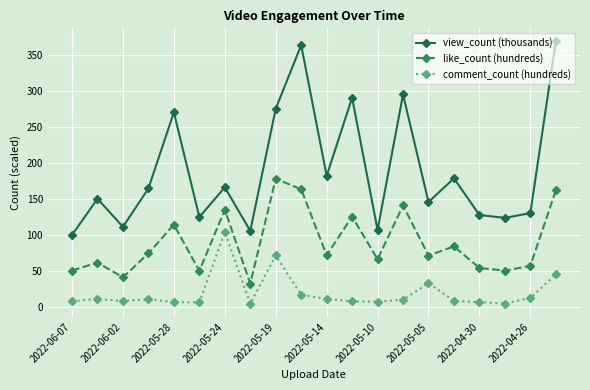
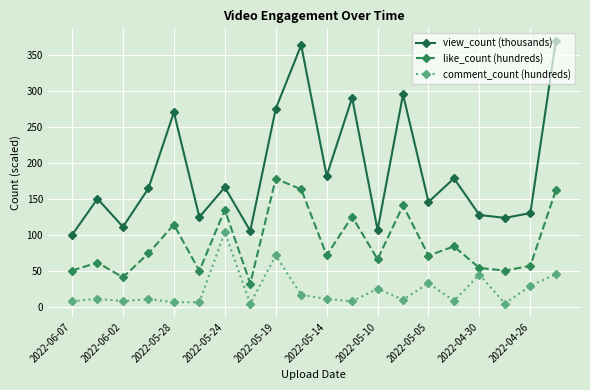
  {
    "comment_count (hundreds)": {
      "2022-06-07": 10,
      "2022-06-02": 10,
      "2022-05-28": 10,
      "2022-05-24": 100,
      "2022-05-19": 70,
      "2022-05-14": 10,
-     "2022-05-10": 10,
+     "2022-05-10": 20,
      "2022-05-05": 30,
-     "2022-04-30": 10,
-     "2022-04-26": 10
+     "2022-04-30": 40,
+     "2022-04-26": 30
    }
  }
